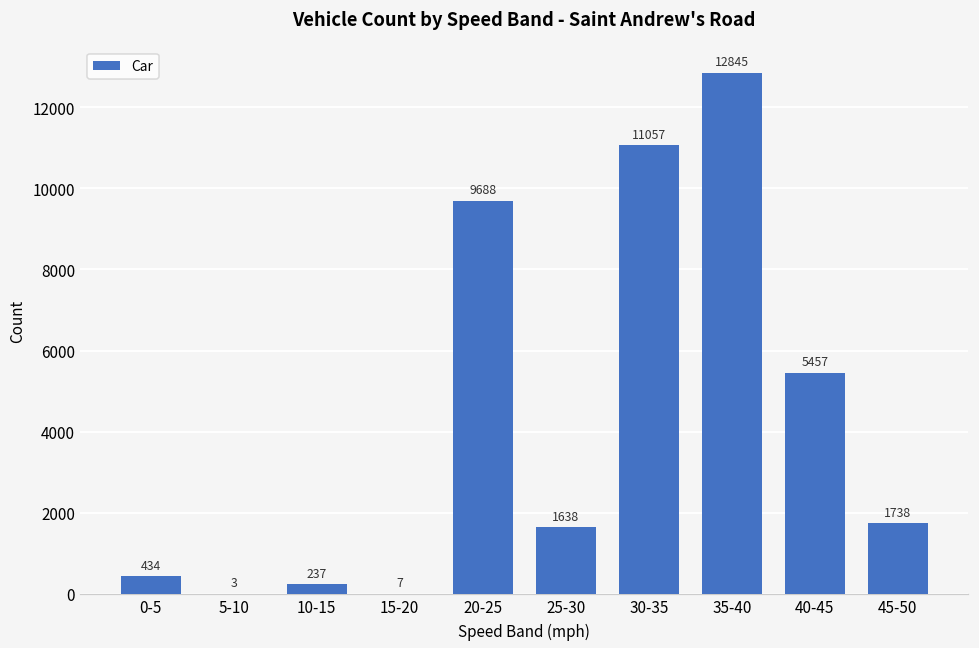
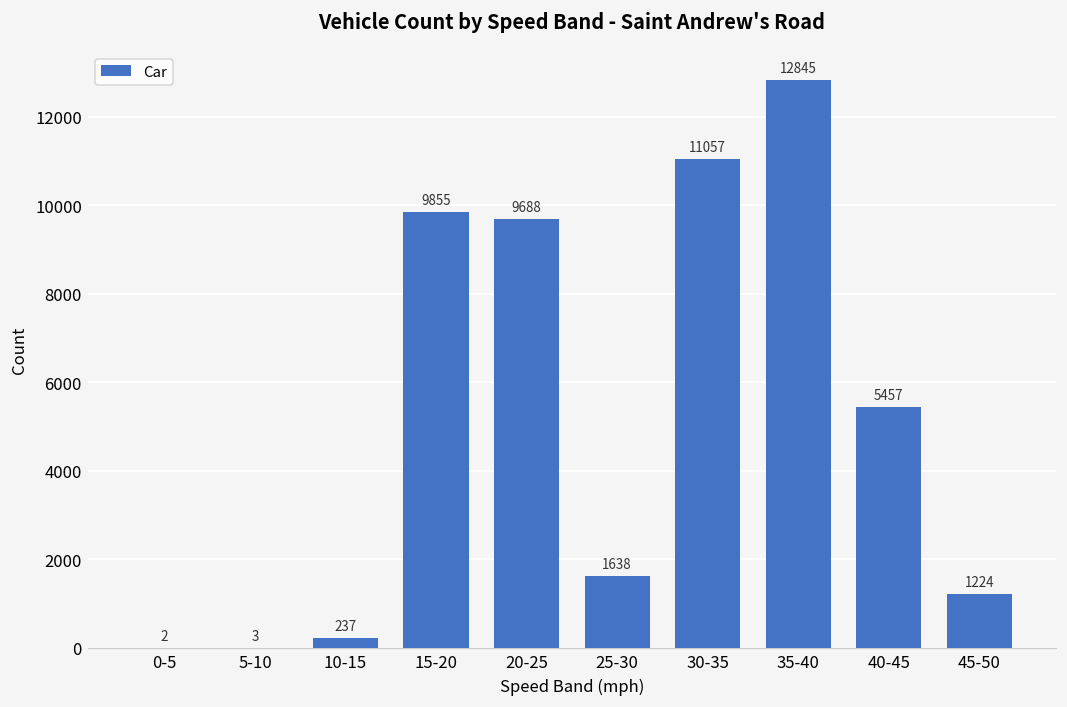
  {
-   "0-5": 434,
+   "0-5": 2,
    "5-10": 3,
    "10-15": 237,
-   "15-20": 7,
+   "15-20": 9855,
    "20-25": 9688,
    "25-30": 1638,
    "30-35": 11057,
    "35-40": 12845,
    "40-45": 5457,
-   "45-50": 1738
+   "45-50": 1224
  }
